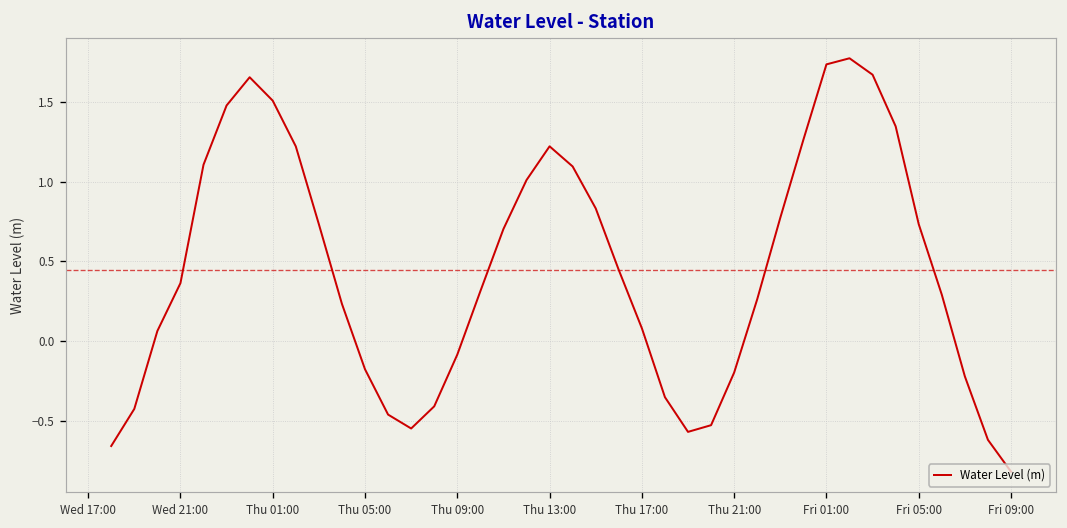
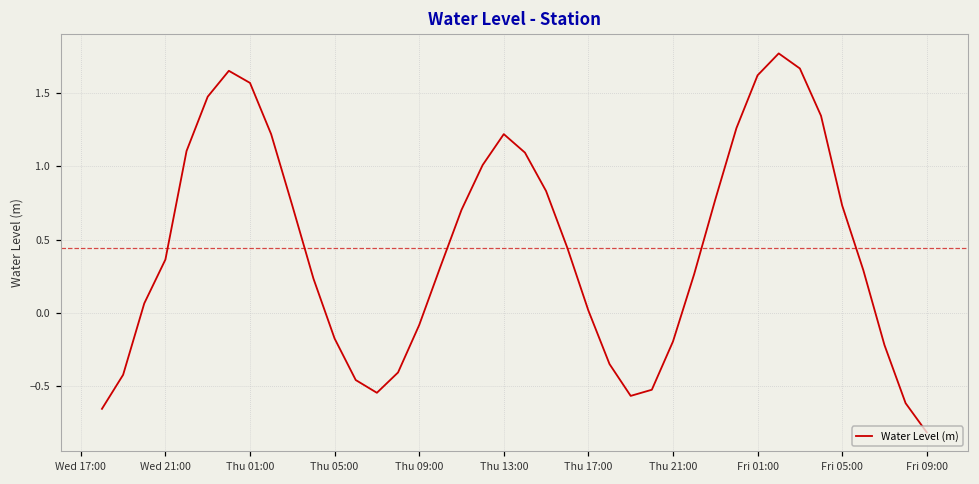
  {
    "Wed 21:00": 0.36,
-   "Thu 01:00": 1.51,
+   "Thu 01:00": 1.57,
    "Thu 05:00": -0.18,
    "Thu 09:00": -0.08,
    "Thu 13:00": 1.22,
-   "Thu 17:00": 0.08,
+   "Thu 17:00": 0.01,
    "Thu 21:00": -0.20,
-   "Fri 01:00": 1.73,
+   "Fri 01:00": 1.62,
    "Fri 05:00": 0.73
  }
